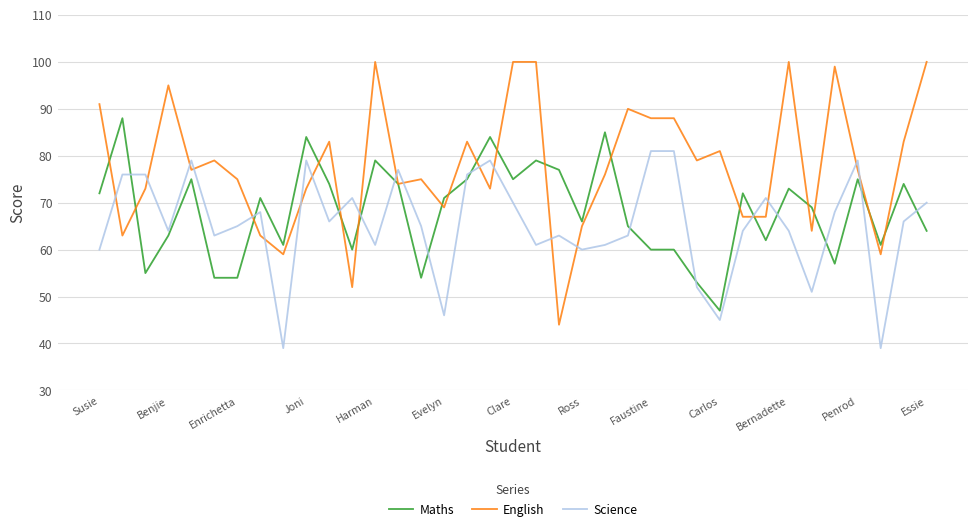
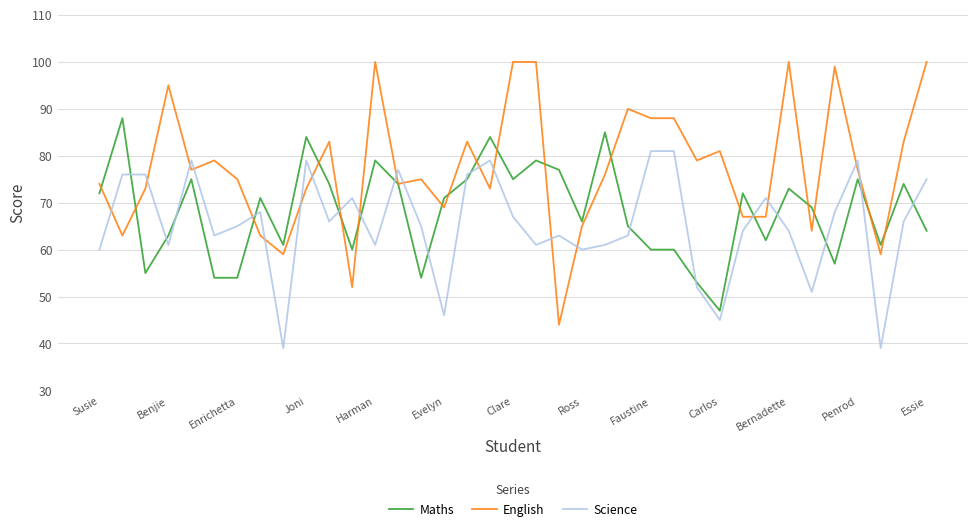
  {
    "Maths": {
      "Susie": 72,
      "Benjie": 63,
      "Evelyn": 71,
      "Clare": 75,
      "Ross": 66,
      "Carlos": 47,
      "Bernadette": 73,
      "Essie": 64
    },
    "English": {
-     "Susie": 91,
+     "Susie": 74,
      "Benjie": 95,
      "Evelyn": 69,
      "Clare": 100,
      "Ross": 65,
      "Carlos": 81,
      "Bernadette": 100,
      "Essie": 100
    },
    "Science": {
      "Susie": 60,
-     "Benjie": 64,
+     "Benjie": 61,
      "Evelyn": 46,
-     "Clare": 70,
+     "Clare": 67,
      "Ross": 60,
      "Carlos": 45,
      "Bernadette": 64,
-     "Essie": 70
+     "Essie": 75
    }
  }
